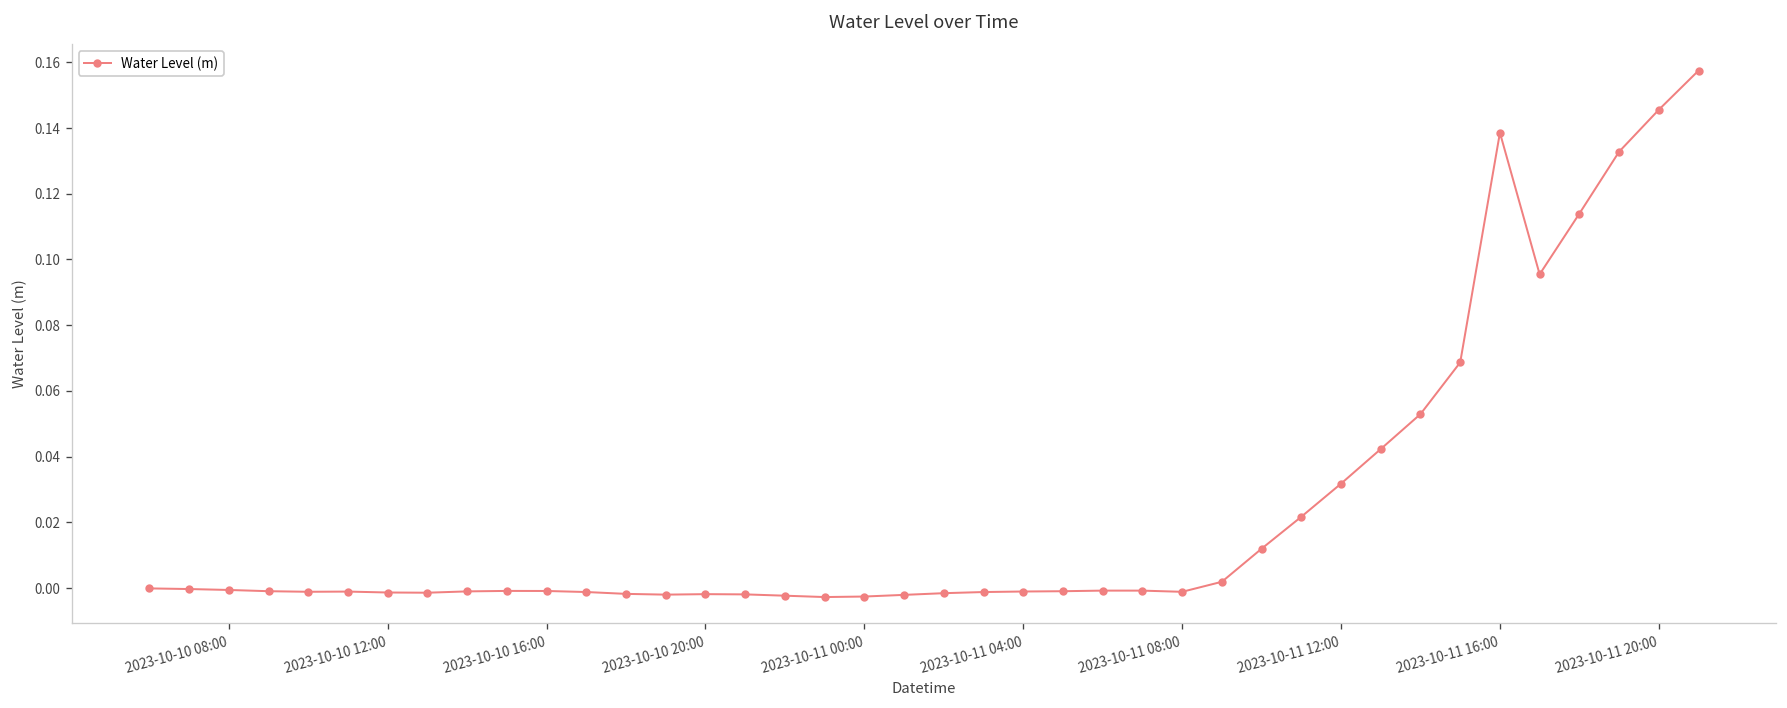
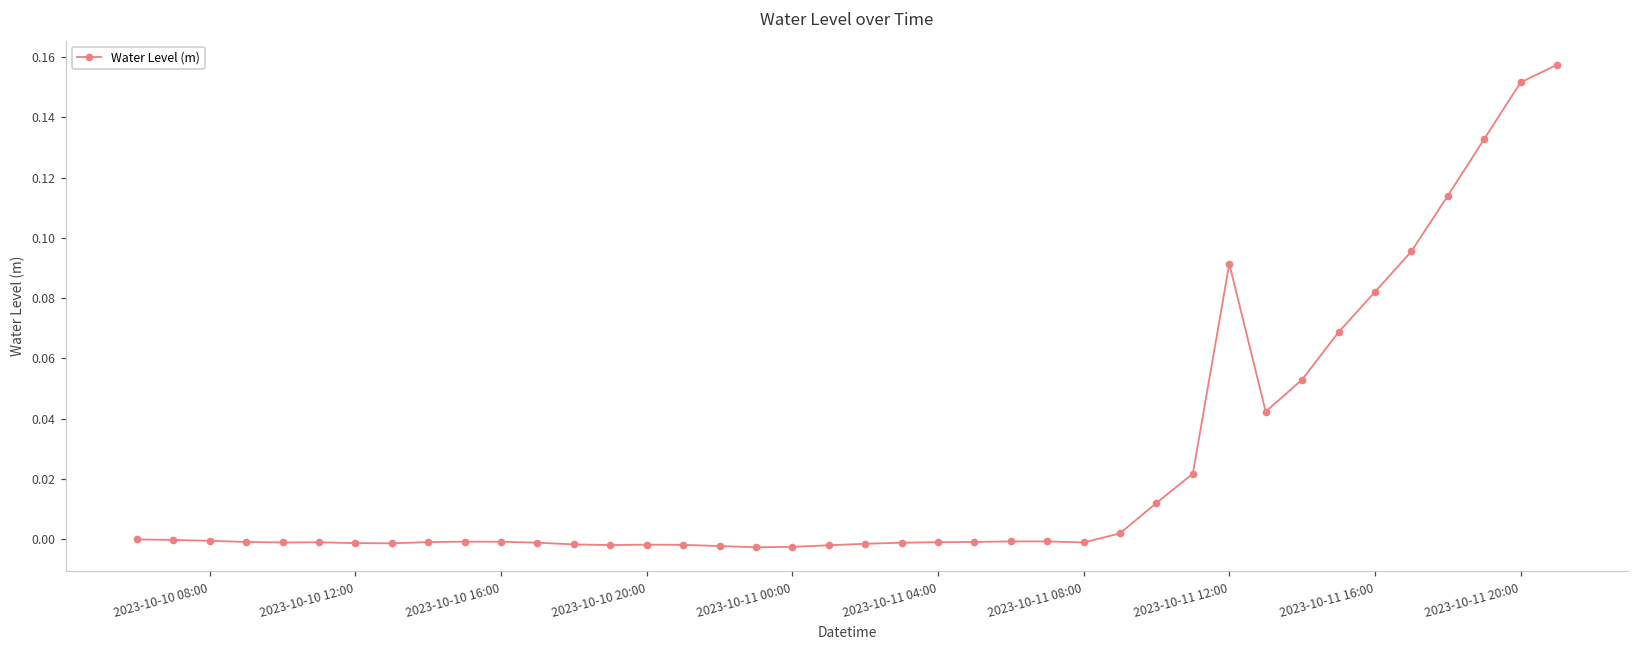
  {
    "2023-10-10 08:00": -0.001,
    "2023-10-10 12:00": -0.001,
    "2023-10-10 16:00": -0.001,
    "2023-10-10 20:00": -0.002,
    "2023-10-11 00:00": -0.003,
    "2023-10-11 04:00": -0.001,
    "2023-10-11 08:00": -0.001,
-   "2023-10-11 12:00": 0.032,
-   "2023-10-11 16:00": 0.139,
-   "2023-10-11 20:00": 0.146
+   "2023-10-11 12:00": 0.091,
+   "2023-10-11 16:00": 0.082,
+   "2023-10-11 20:00": 0.152
  }
